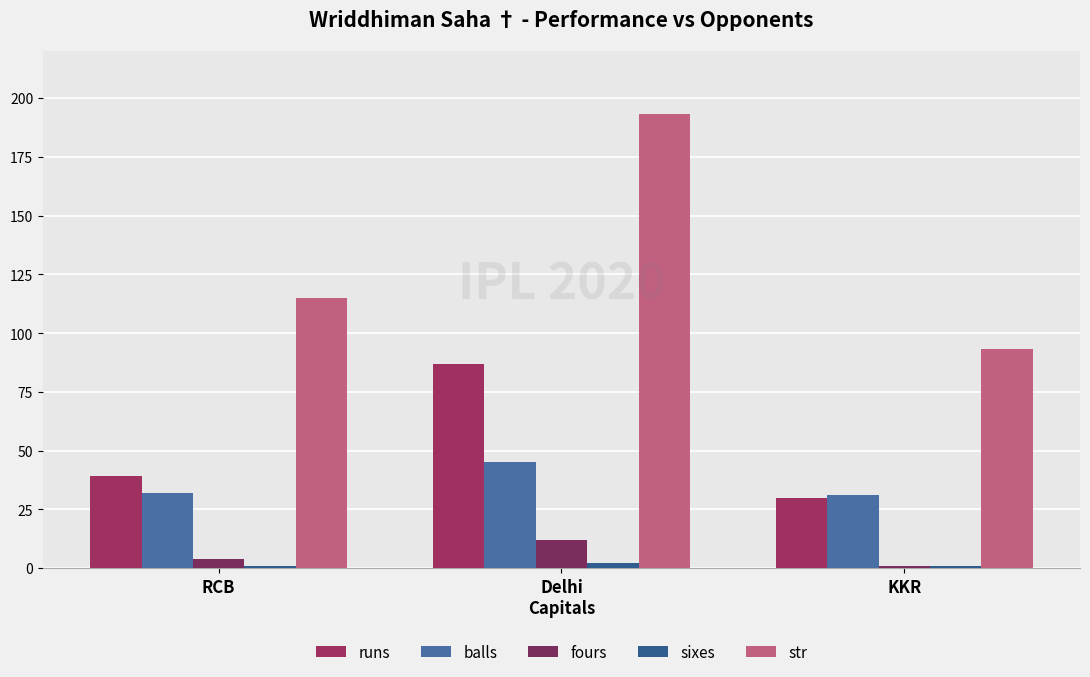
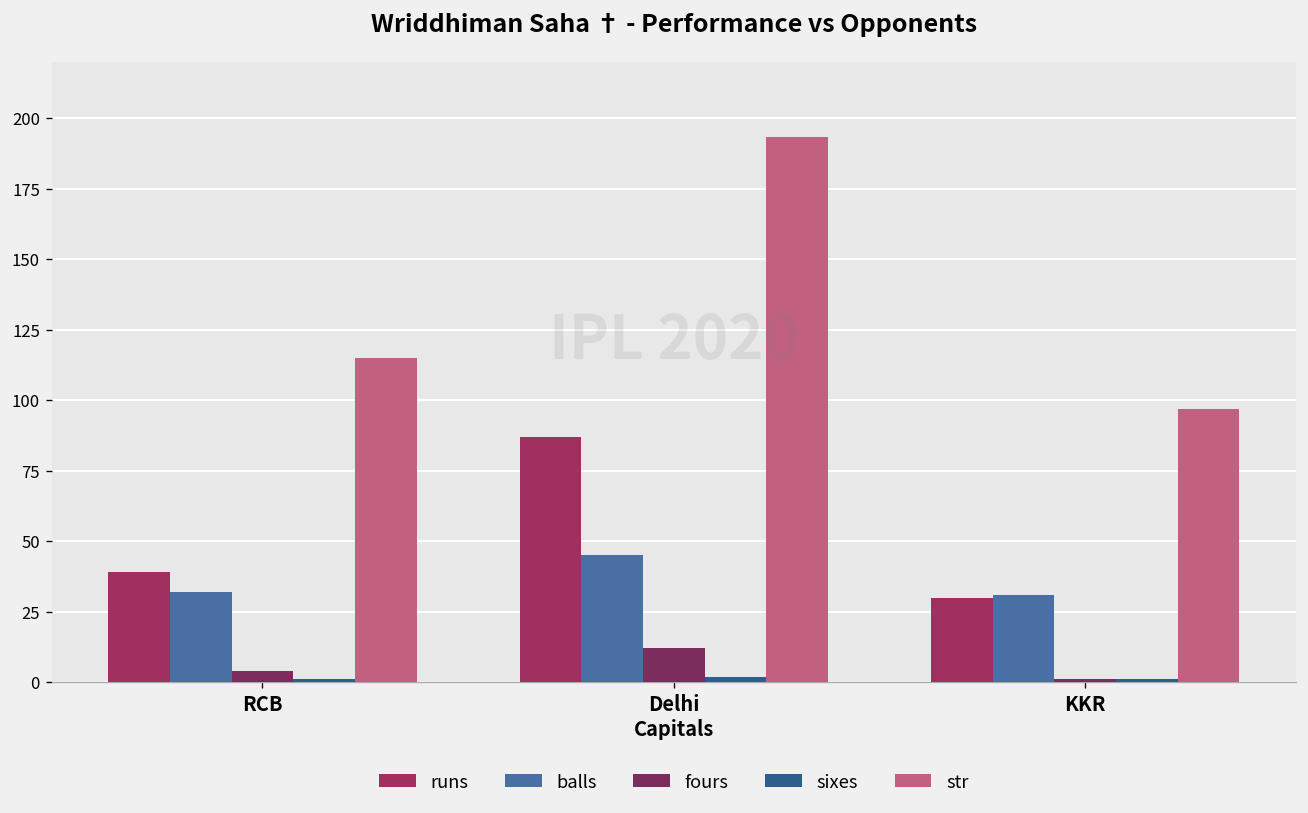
  {
    "str": {
      "RCB": 115,
      "Delhi Capitals": 193,
-     "KKR": 93
+     "KKR": 97
    }
  }
